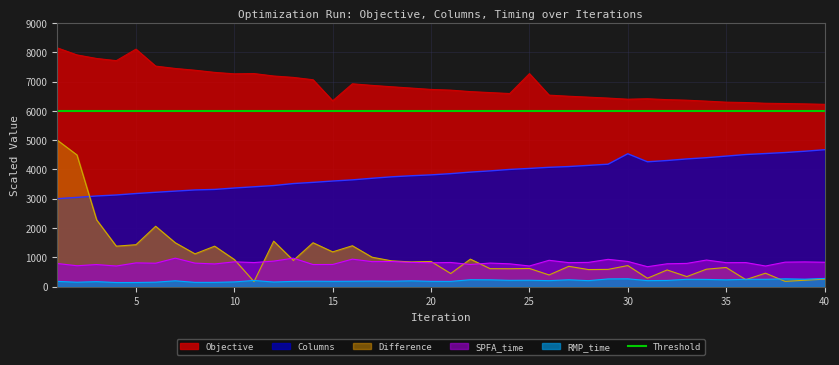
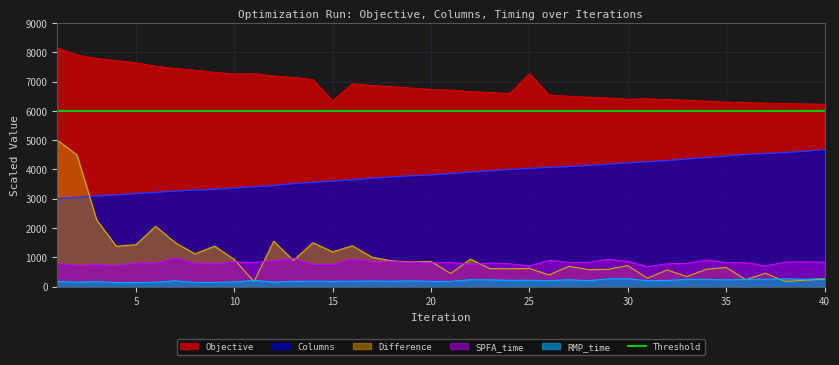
  {
    "Objective": {
-     "5": 8100,
+     "5": 7600,
      "10": 7300,
      "15": 6300,
      "20": 6700,
      "25": 7300,
      "30": 6400,
      "35": 6300,
      "40": 6200
    },
    "Columns": {
      "5": 3200,
      "10": 3400,
      "15": 3600,
      "20": 3800,
      "25": 4000,
-     "30": 4500,
+     "30": 4200,
      "35": 4500,
      "40": 4700
    },
    "Difference": {
      "5": 1400,
      "15": 1200,
      "30": 700,
      "35": 700
    },
    "SPFA_time": {
      "5": 800,
      "15": 800,
      "30": 900,
      "35": 800,
      "40": 800
    },
    "RMP_time": {
      "5": 100,
      "10": 200,
      "15": 200,
      "20": 200,
      "25": 200,
      "30": 300,
      "35": 200
    }
  }
